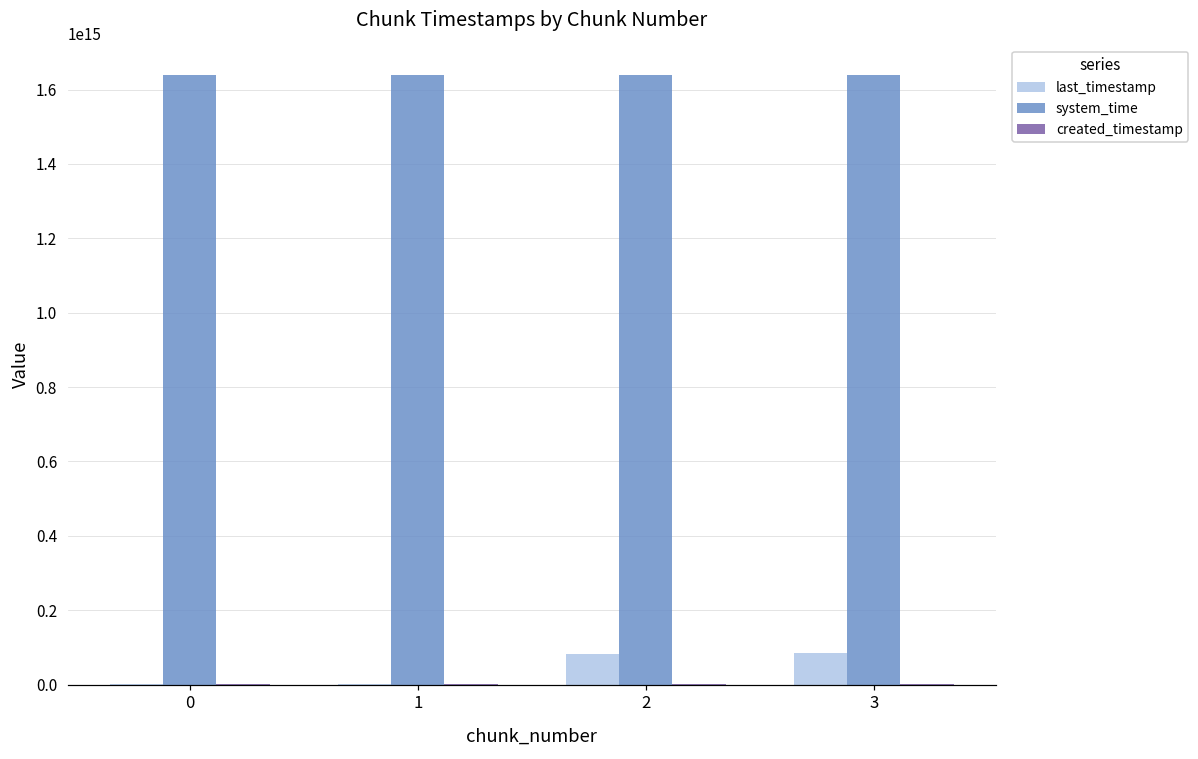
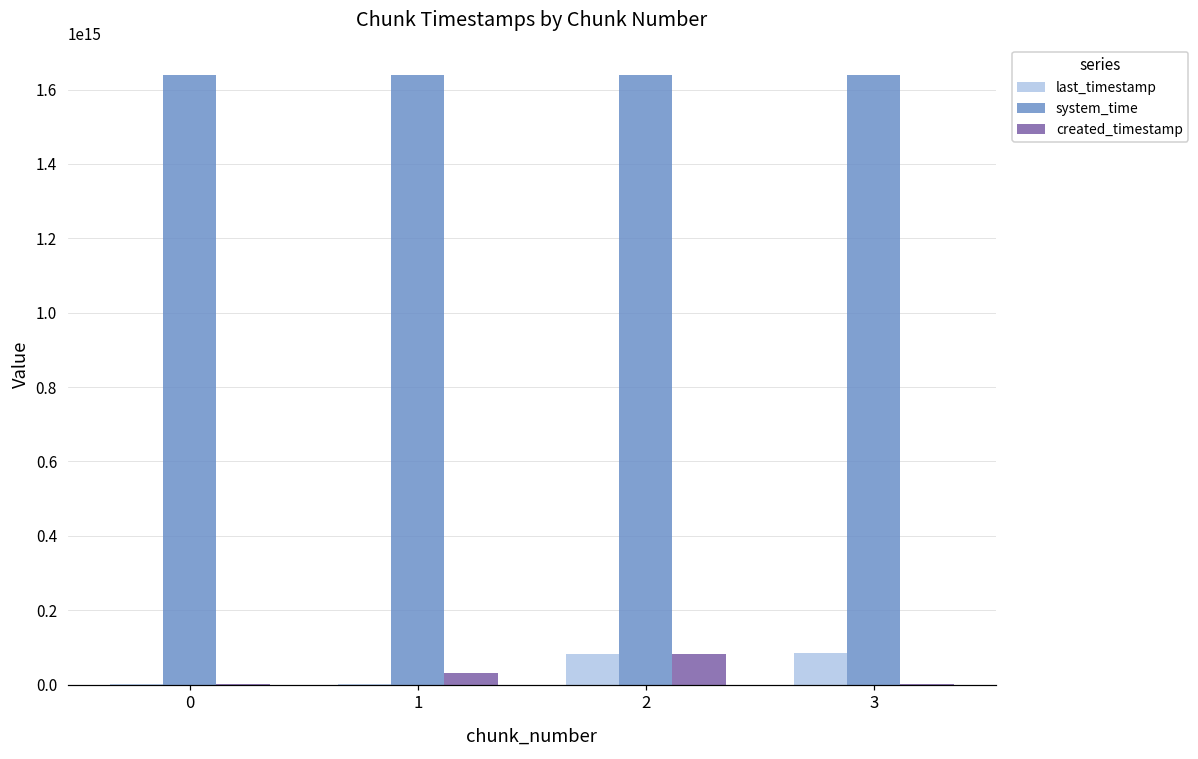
  {
    "last_timestamp": {
      "2": 80000000000000,
      "3": 80000000000000
    },
    "system_time": {
      "0": 1640000000000000,
      "1": 1640000000000000,
      "2": 1640000000000000,
      "3": 1640000000000000
    },
    "created_timestamp": {
-     "1": 0,
-     "2": 0
+     "1": 30000000000000,
+     "2": 80000000000000
    }
  }
